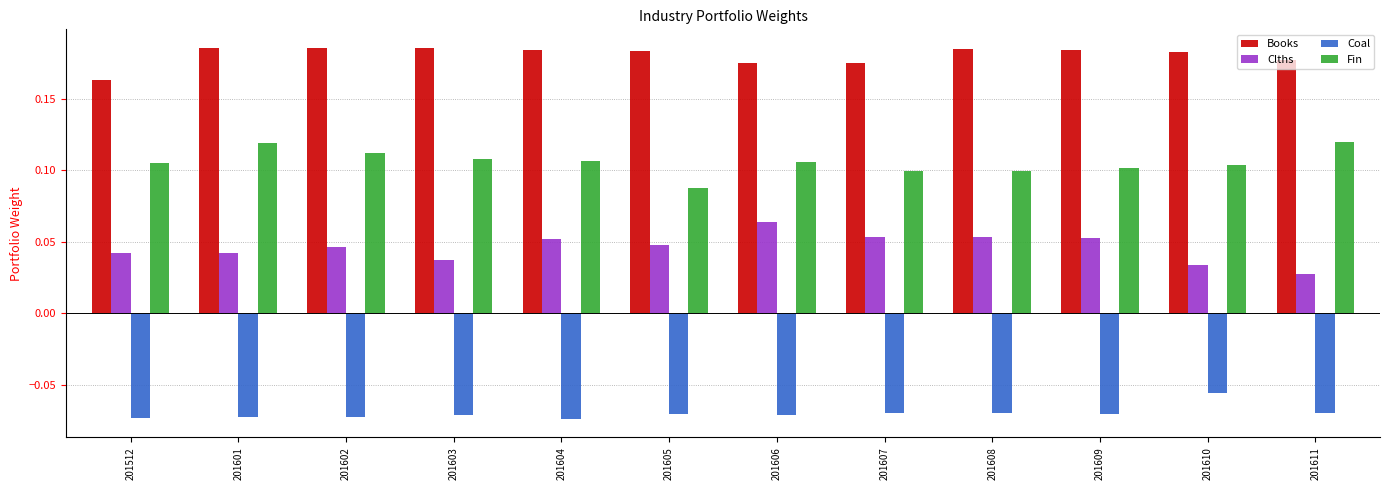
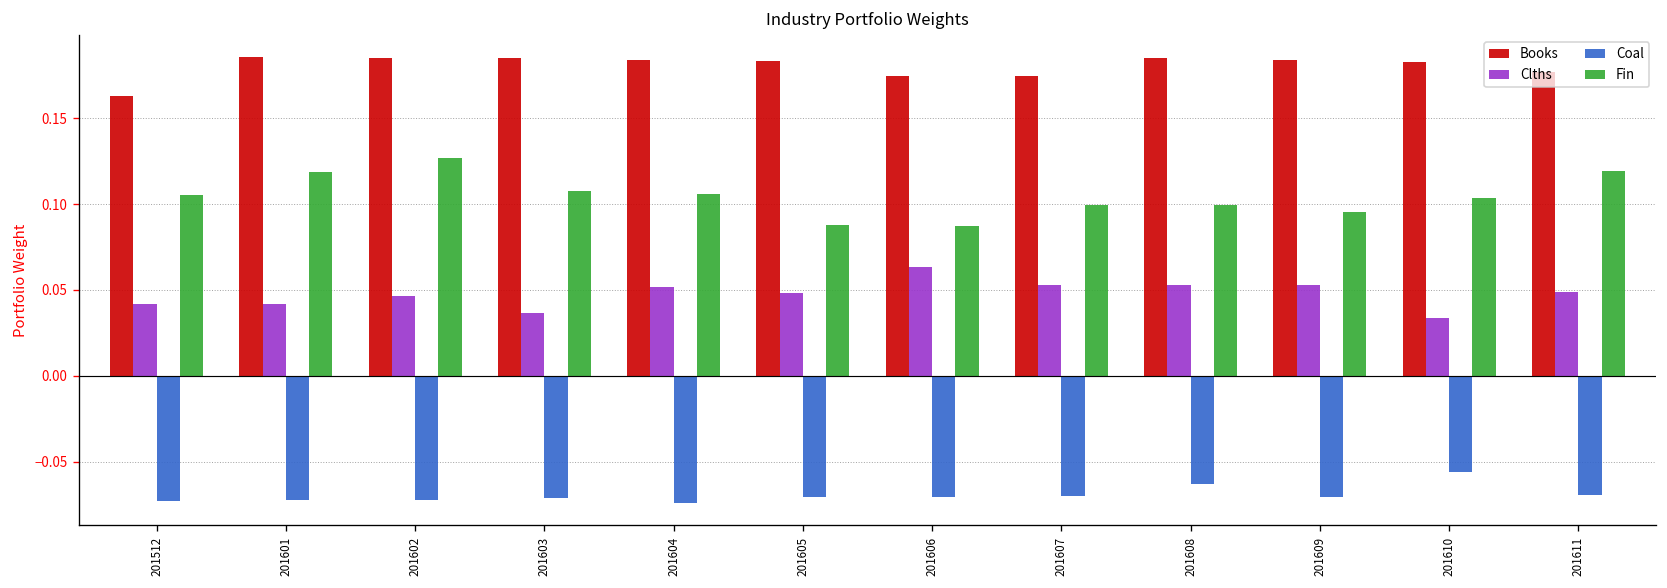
  {
    "Books": {
      "201512": 0.163,
      "201601": 0.185,
      "201602": 0.185,
      "201603": 0.185,
      "201604": 0.184,
      "201605": 0.183,
      "201606": 0.175,
      "201607": 0.175,
      "201608": 0.185,
      "201609": 0.184,
      "201610": 0.183
    },
    "Clths": {
      "201512": 0.042,
      "201601": 0.042,
      "201602": 0.046,
      "201603": 0.037,
      "201604": 0.052,
      "201605": 0.048,
      "201606": 0.064,
      "201607": 0.053,
      "201608": 0.053,
      "201609": 0.053,
      "201610": 0.034,
-     "201611": 0.027
+     "201611": 0.049
    },
    "Coal": {
      "201512": -0.073,
      "201601": -0.073,
      "201602": -0.073,
      "201603": -0.071,
      "201604": -0.074,
      "201605": -0.071,
      "201606": -0.071,
      "201607": -0.070,
-     "201608": -0.070,
+     "201608": -0.063,
      "201609": -0.070,
      "201610": -0.056,
      "201611": -0.070
    },
    "Fin": {
      "201512": 0.105,
      "201601": 0.119,
-     "201602": 0.112,
+     "201602": 0.127,
      "201603": 0.108,
      "201604": 0.106,
      "201605": 0.088,
-     "201606": 0.106,
+     "201606": 0.087,
      "201607": 0.100,
      "201608": 0.100,
-     "201609": 0.102,
+     "201609": 0.096,
      "201610": 0.104,
      "201611": 0.119
    }
  }
